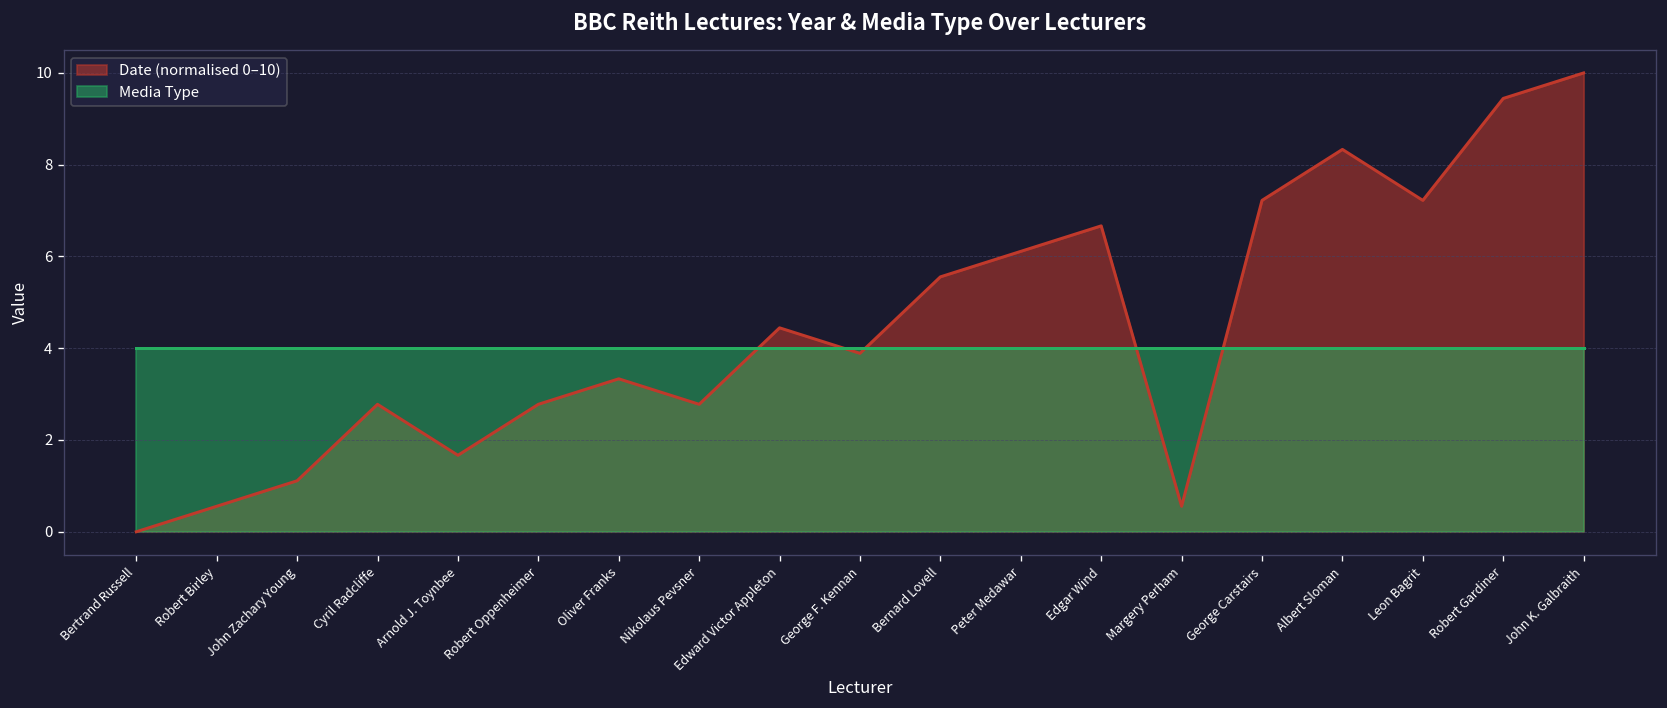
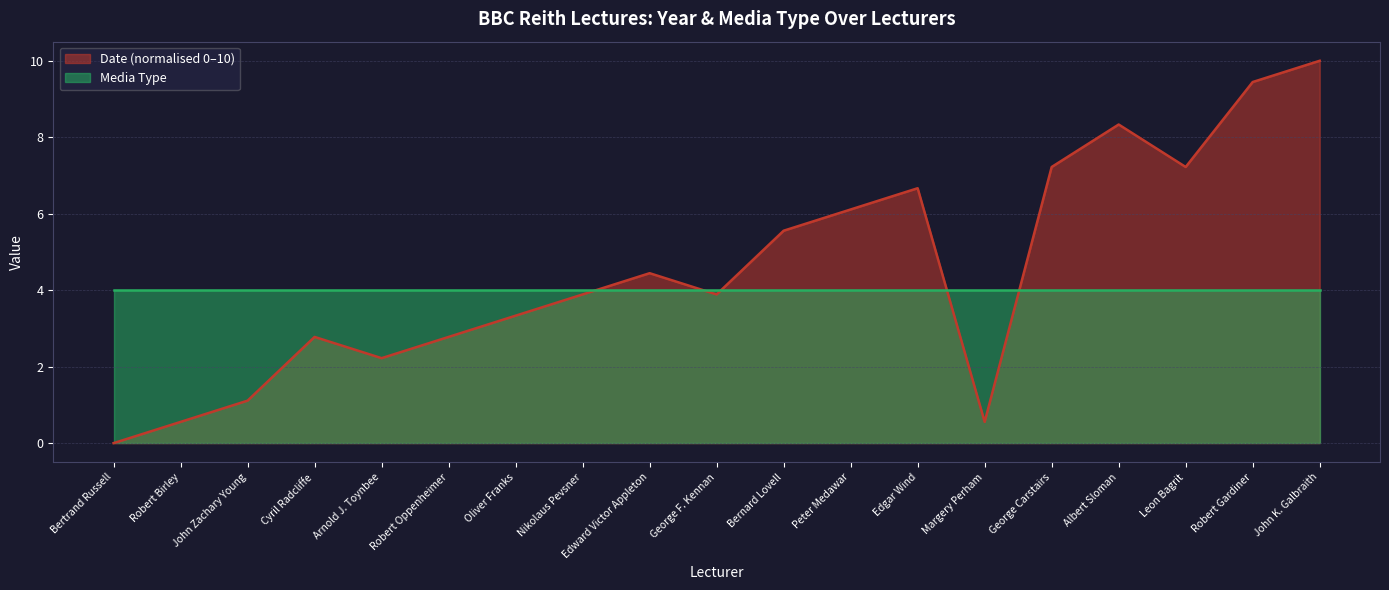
  {
    "Date (normalised 0–10)": {
      "Bertrand Russell": 0.0,
      "Robert Birley": 0.6,
      "John Zachary Young": 1.1,
      "Cyril Radcliffe": 2.8,
-     "Arnold J. Toynbee": 1.7,
+     "Arnold J. Toynbee": 2.2,
      "Robert Oppenheimer": 2.8,
      "Oliver Franks": 3.3,
-     "Nikolaus Pevsner": 2.8,
+     "Nikolaus Pevsner": 3.9,
      "Edward Victor Appleton": 4.4,
      "George F. Kennan": 3.9,
      "Bernard Lovell": 5.6,
      "Peter Medawar": 6.1,
      "Edgar Wind": 6.7,
      "Margery Perham": 0.6,
      "George Carstairs": 7.2,
      "Albert Sloman": 8.3,
      "Leon Bagrit": 7.2,
      "Robert Gardiner": 9.4,
      "John K. Galbraith": 10.0
    },
    "Media Type": {
      "Bertrand Russell": 4.0,
      "Robert Birley": 4.0,
      "John Zachary Young": 4.0,
      "Cyril Radcliffe": 4.0,
      "Arnold J. Toynbee": 4.0,
      "Robert Oppenheimer": 4.0,
      "Oliver Franks": 4.0,
      "Nikolaus Pevsner": 4.0,
      "Edward Victor Appleton": 4.0,
      "George F. Kennan": 4.0,
      "Bernard Lovell": 4.0,
      "Peter Medawar": 4.0,
      "Edgar Wind": 4.0,
      "Margery Perham": 4.0,
      "George Carstairs": 4.0,
      "Albert Sloman": 4.0,
      "Leon Bagrit": 4.0,
      "Robert Gardiner": 4.0,
      "John K. Galbraith": 4.0
    }
  }
